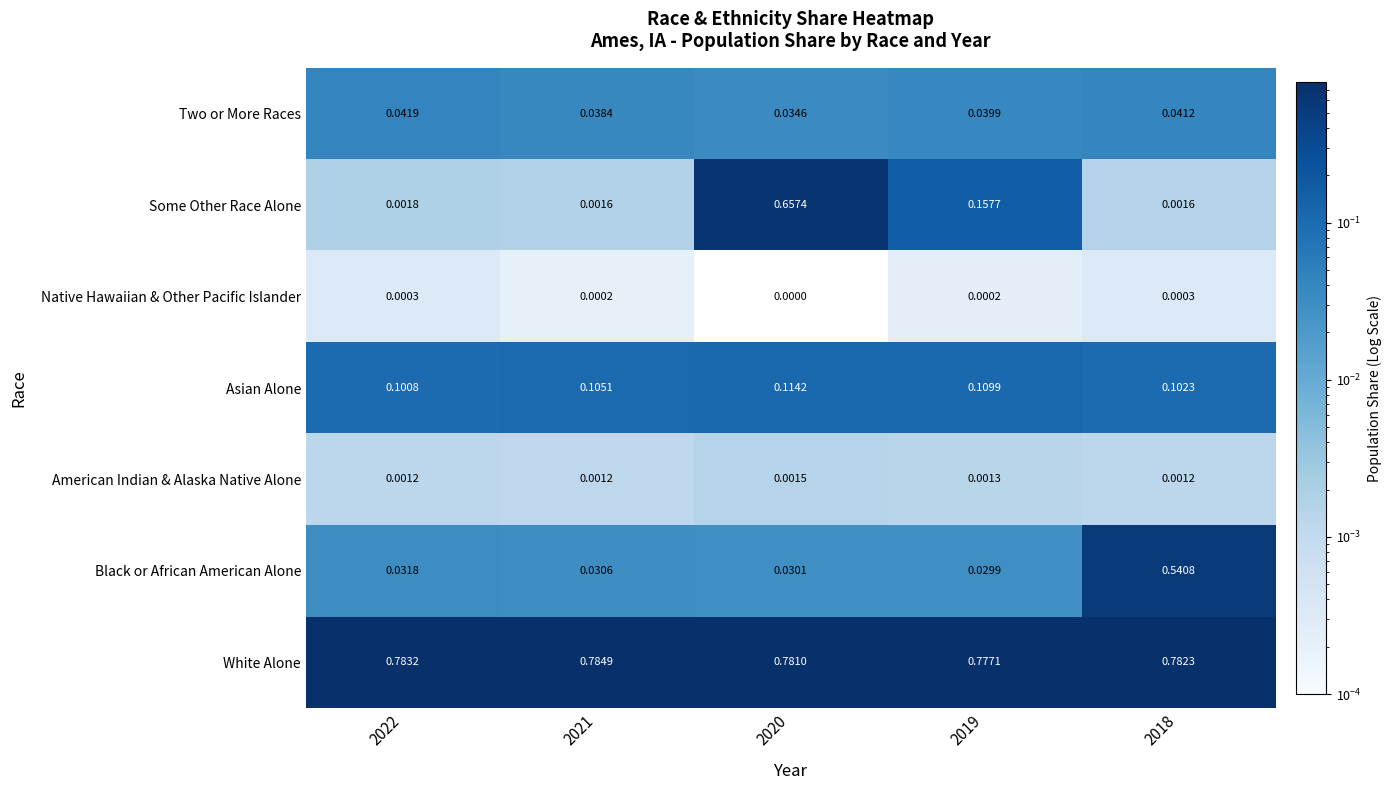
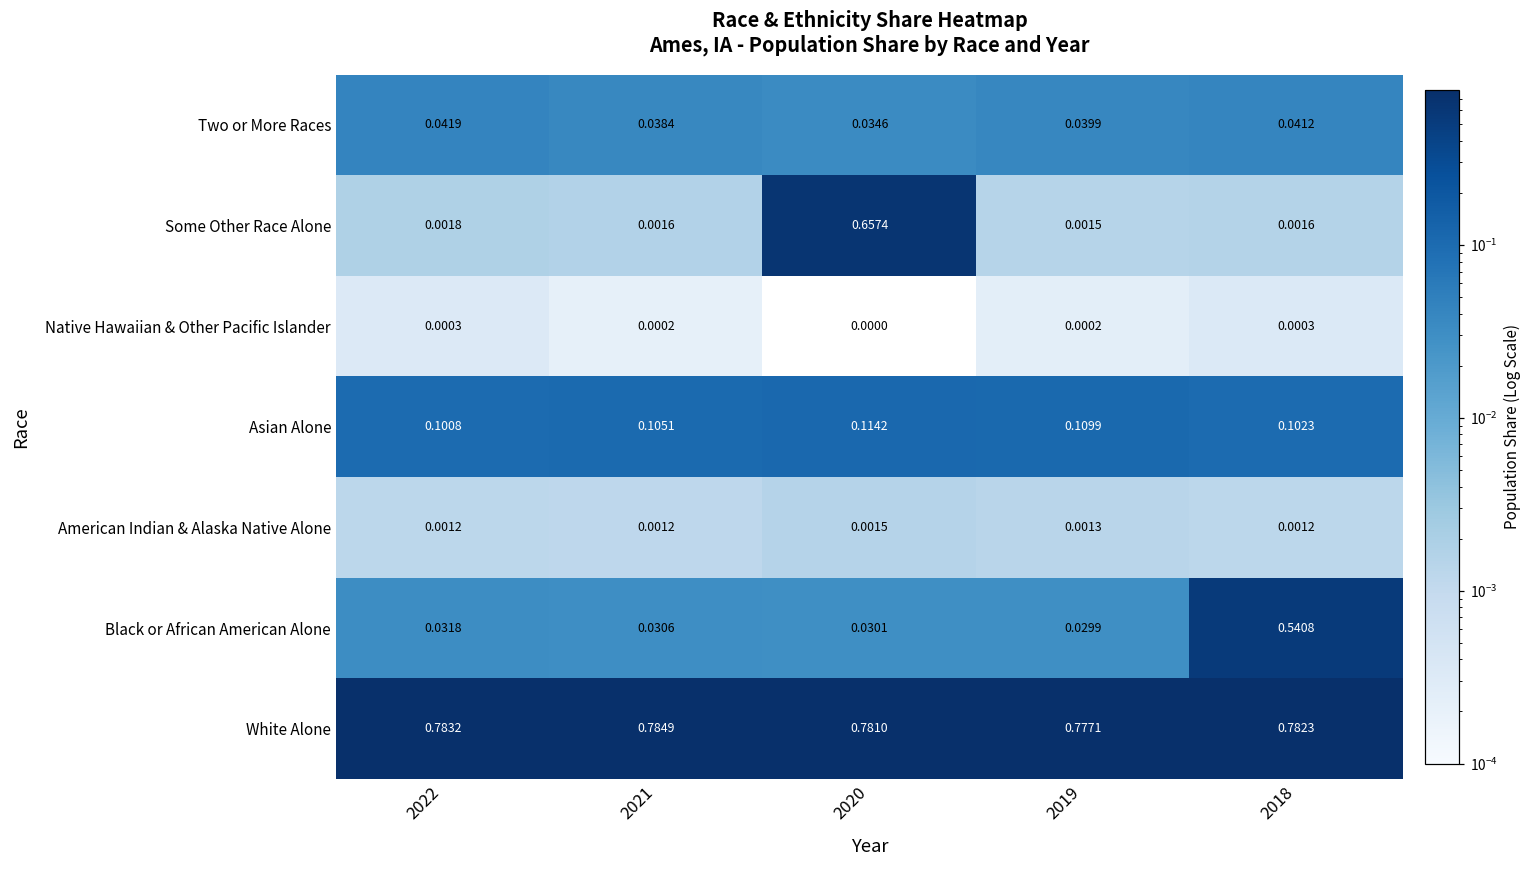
  {
    "Two or More Races": {
      "2022": 0.0419,
      "2021": 0.0384,
      "2020": 0.0346,
      "2019": 0.0399,
      "2018": 0.0412
    },
    "Some Other Race Alone": {
      "2022": 0.0018,
      "2021": 0.0016,
      "2020": 0.6574,
-     "2019": 0.1577,
+     "2019": 0.0015,
      "2018": 0.0016
    },
    "Native Hawaiian & Other Pacific Islander": {
      "2022": 0.0003,
      "2021": 0.0002,
      "2020": 0.0000,
      "2019": 0.0002,
      "2018": 0.0003
    },
    "Asian Alone": {
      "2022": 0.1008,
      "2021": 0.1051,
      "2020": 0.1142,
      "2019": 0.1099,
      "2018": 0.1023
    },
    "American Indian & Alaska Native Alone": {
      "2022": 0.0012,
      "2021": 0.0012,
      "2020": 0.0015,
      "2019": 0.0013,
      "2018": 0.0012
    },
    "Black or African American Alone": {
      "2022": 0.0318,
      "2021": 0.0306,
      "2020": 0.0301,
      "2019": 0.0299,
      "2018": 0.5408
    },
    "White Alone": {
      "2022": 0.7832,
      "2021": 0.7849,
      "2020": 0.7810,
      "2019": 0.7771,
      "2018": 0.7823
    }
  }
